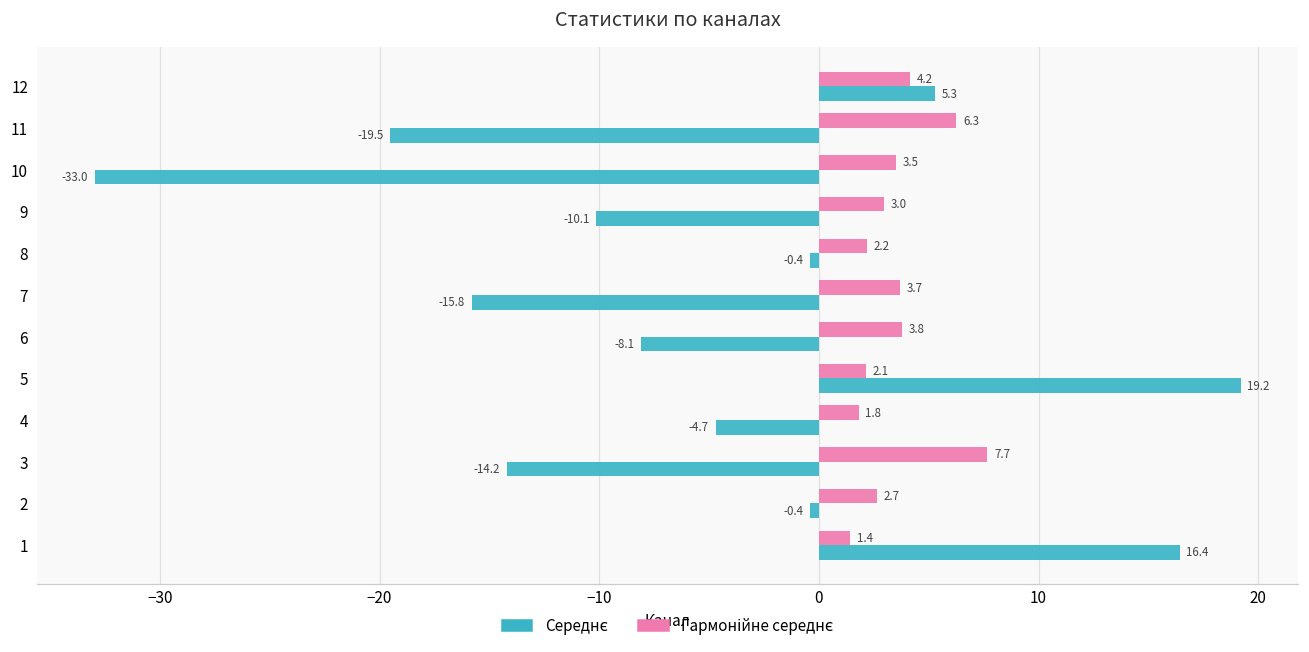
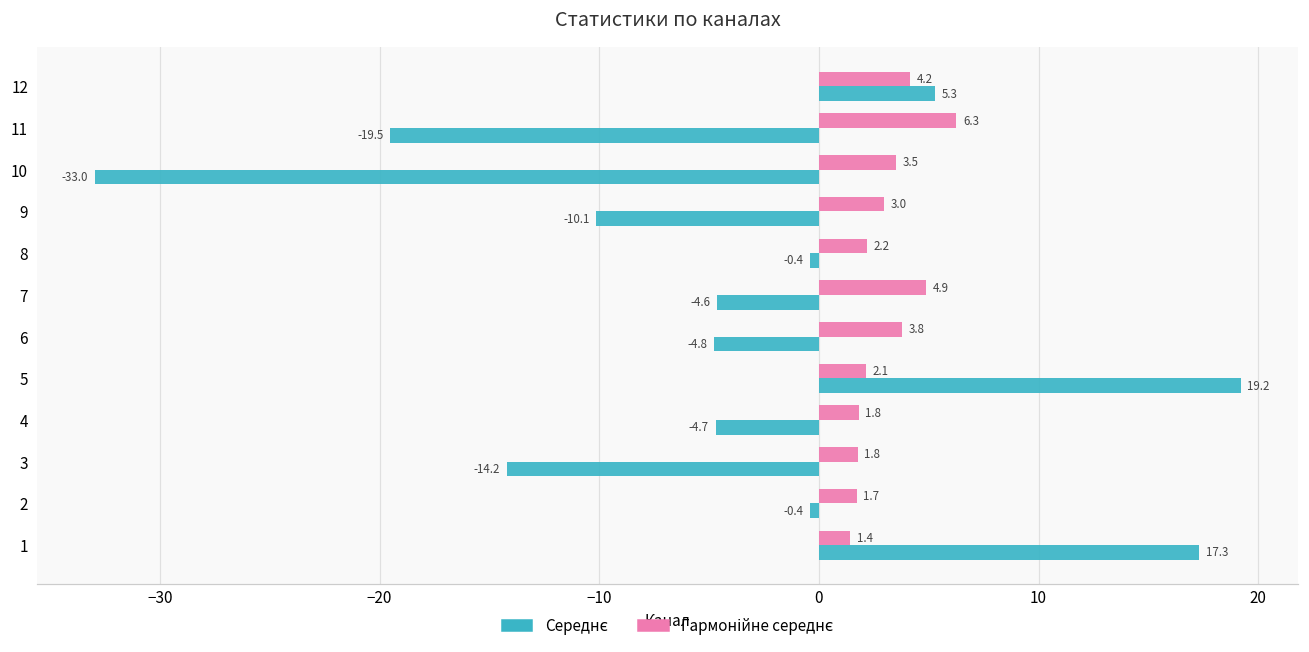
  {
    "Середнє": {
      "12": 5.3,
      "11": -19.5,
      "10": -33.0,
      "9": -10.1,
      "8": -0.4,
-     "7": -15.8,
-     "6": -8.1,
+     "7": -4.6,
+     "6": -4.8,
      "5": 19.2,
      "4": -4.7,
      "3": -14.2,
      "2": -0.4,
-     "1": 16.4
+     "1": 17.3
    },
    "Гармонійне середнє": {
      "12": 4.2,
      "11": 6.3,
      "10": 3.5,
      "9": 3.0,
      "8": 2.2,
-     "7": 3.7,
+     "7": 4.9,
      "6": 3.8,
      "5": 2.1,
      "4": 1.8,
-     "3": 7.7,
-     "2": 2.7,
+     "3": 1.8,
+     "2": 1.7,
      "1": 1.4
    }
  }
